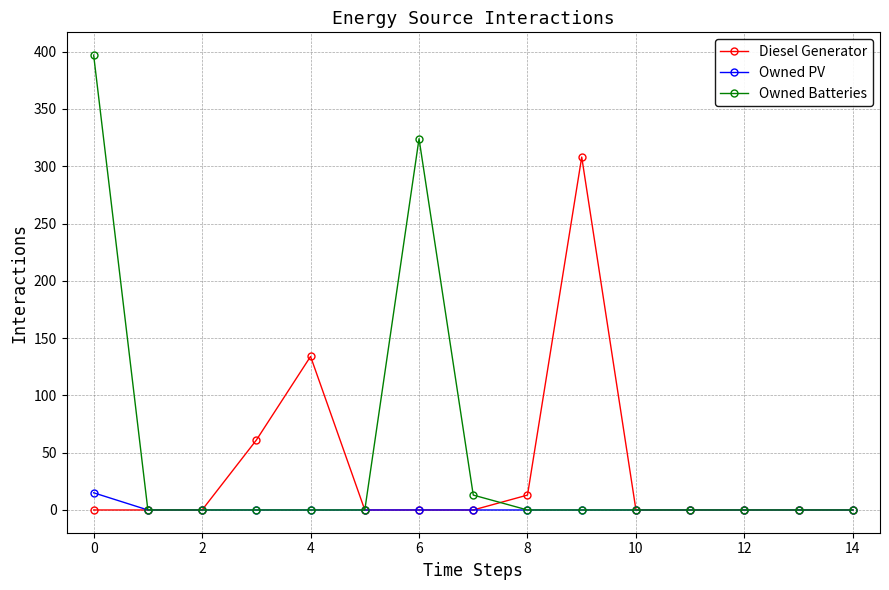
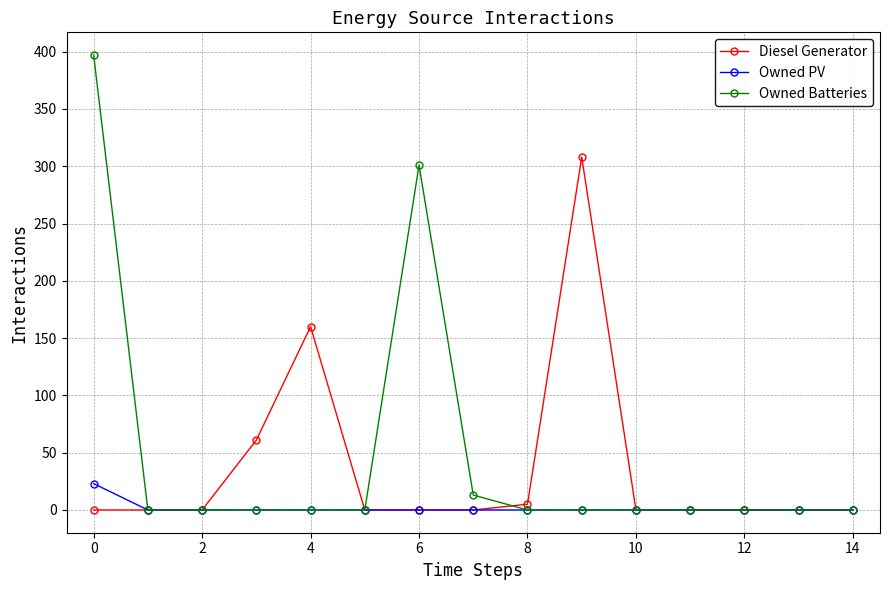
  {
    "Diesel Generator": {
      "0": 0,
-     "4": 134,
-     "8": 13
+     "4": 160,
+     "8": 5
    },
    "Owned PV": {
-     "0": 15
+     "0": 23
    },
    "Owned Batteries": {
      "0": 397,
-     "6": 324
+     "6": 301
    }
  }
